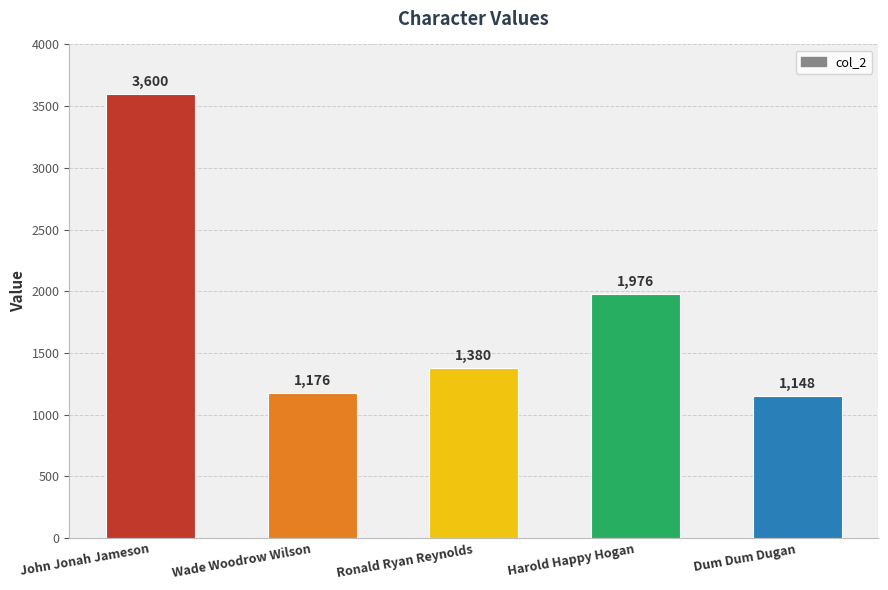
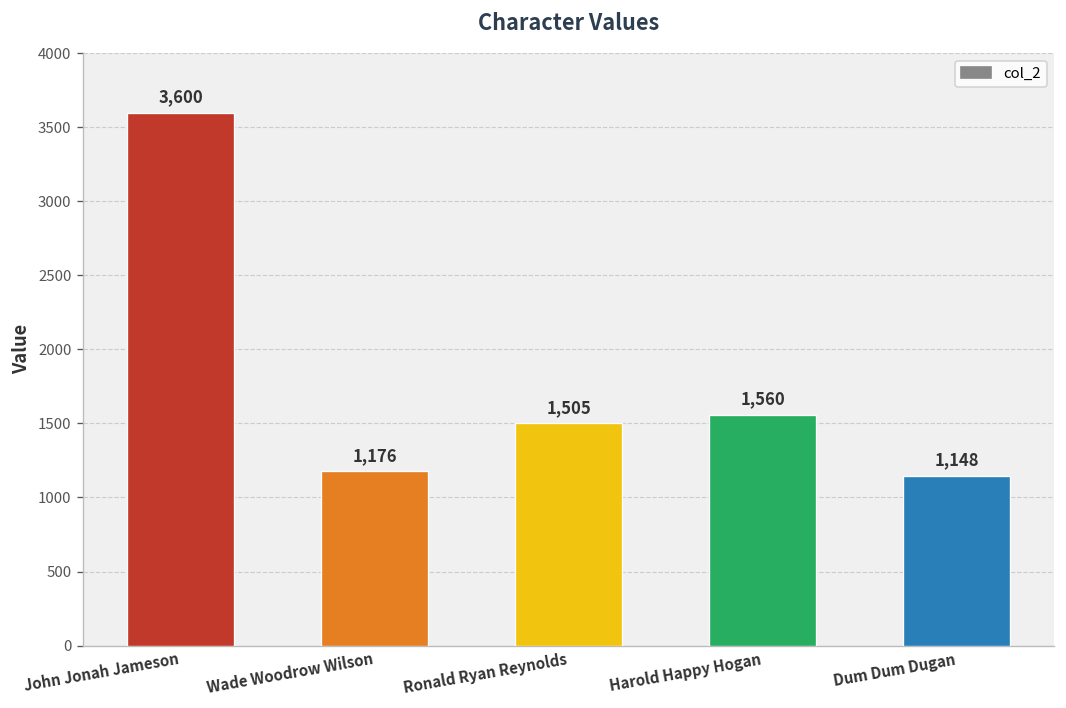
  {
    "John Jonah Jameson": "3,600",
    "Wade Woodrow Wilson": "1,176",
-   "Ronald Ryan Reynolds": "1,380",
-   "Harold Happy Hogan": "1,976",
+   "Ronald Ryan Reynolds": "1,505",
+   "Harold Happy Hogan": "1,560",
    "Dum Dum Dugan": "1,148"
  }
